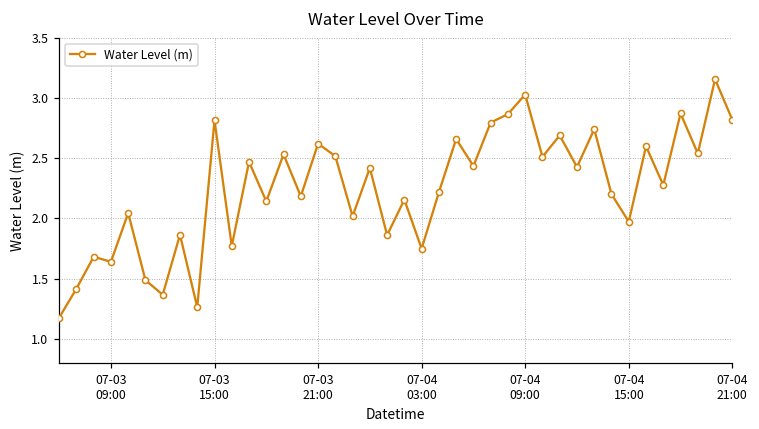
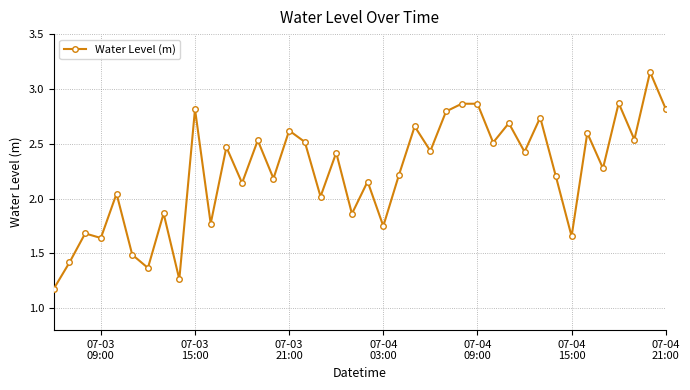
  {
    "07-03 09:00": 1.64,
    "07-03 15:00": 2.81,
    "07-03 21:00": 2.62,
    "07-04 03:00": 1.75,
-   "07-04 09:00": 3.03,
-   "07-04 15:00": 1.97,
+   "07-04 09:00": 2.86,
+   "07-04 15:00": 1.66,
    "07-04 21:00": 2.82
  }
